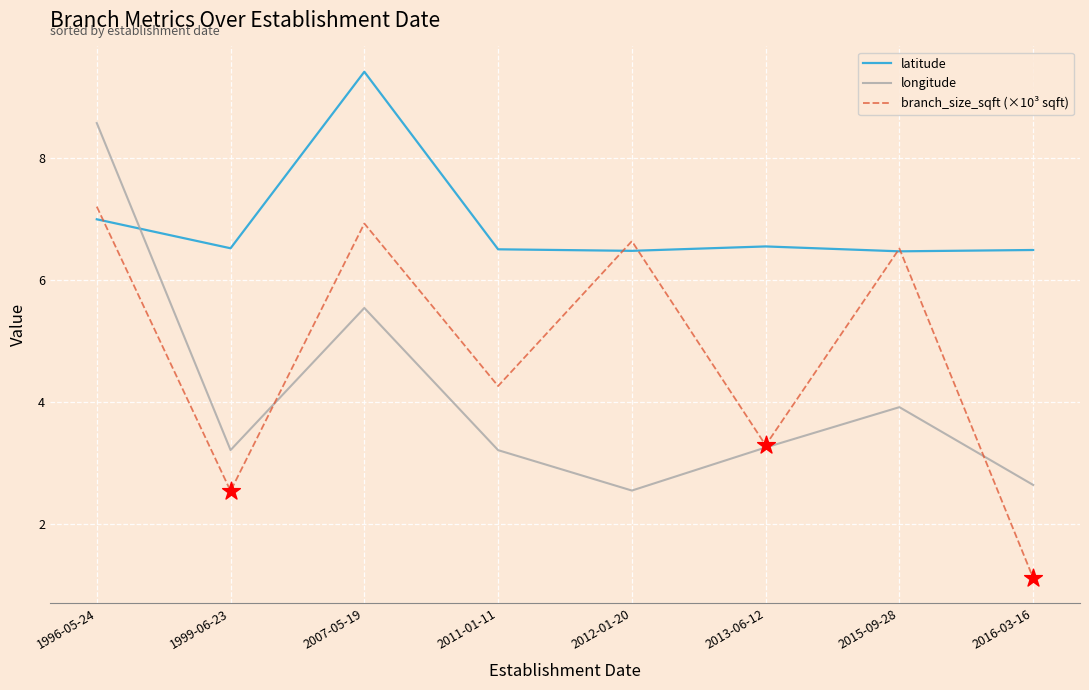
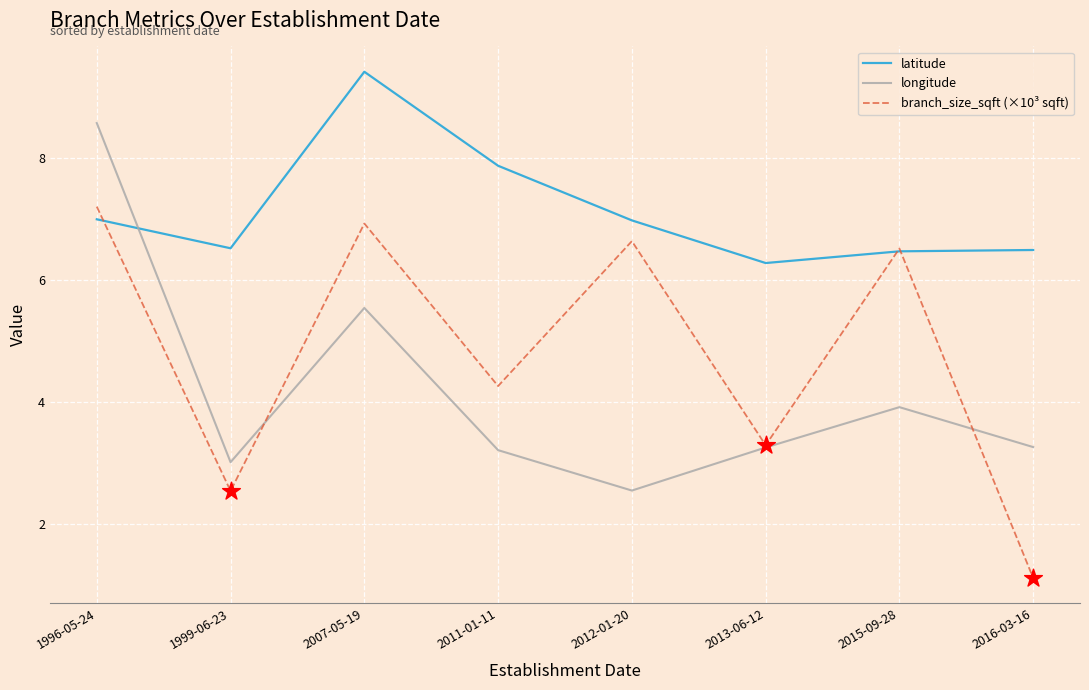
  {
    "latitude": {
      "1996-05-24": 7.0,
      "1999-06-23": 6.5,
      "2007-05-19": 9.4,
-     "2011-01-11": 6.5,
-     "2012-01-20": 6.5,
-     "2013-06-12": 6.5,
+     "2011-01-11": 7.9,
+     "2012-01-20": 7.0,
+     "2013-06-12": 6.3,
      "2015-09-28": 6.5,
      "2016-03-16": 6.5
    },
    "longitude": {
      "1996-05-24": 8.6,
-     "1999-06-23": 3.2,
+     "1999-06-23": 3.0,
      "2007-05-19": 5.5,
      "2011-01-11": 3.2,
      "2012-01-20": 2.5,
      "2015-09-28": 3.9,
-     "2016-03-16": 2.6
+     "2016-03-16": 3.3
    },
    "branch_size_sqft (×10³ sqft)": {
      "1996-05-24": 7.2,
      "2007-05-19": 6.9,
      "2011-01-11": 4.3,
      "2012-01-20": 6.6,
      "2015-09-28": 6.5
    }
  }
